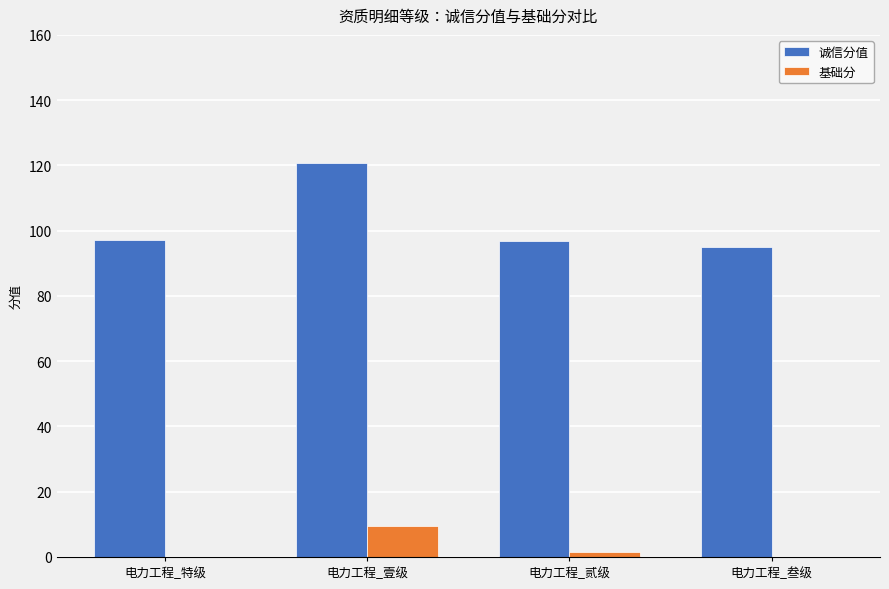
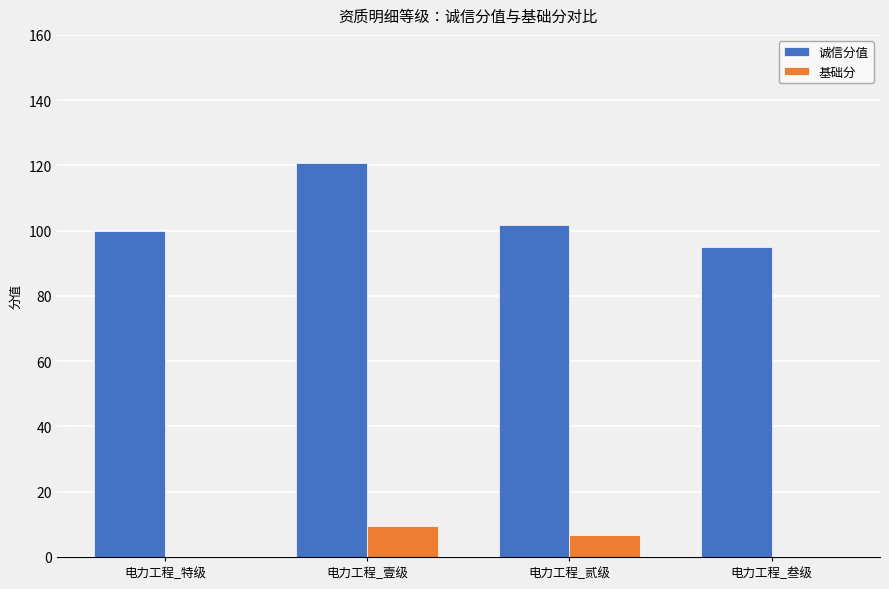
  {
    "诚信分值": {
-     "电力工程_特级": 97,
+     "电力工程_特级": 100,
      "电力工程_壹级": 121,
-     "电力工程_贰级": 97,
+     "电力工程_贰级": 102,
      "电力工程_叁级": 95
    },
    "基础分": {
      "电力工程_特级": 0,
      "电力工程_壹级": 10,
-     "电力工程_贰级": 2,
+     "电力工程_贰级": 7,
      "电力工程_叁级": 0
    }
  }
